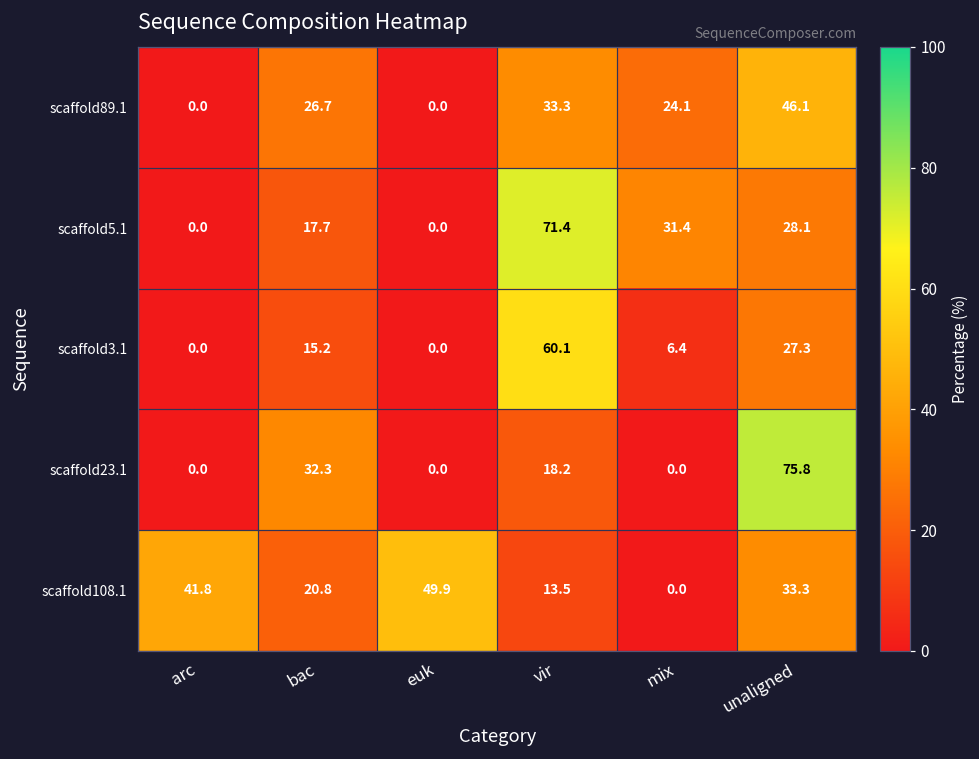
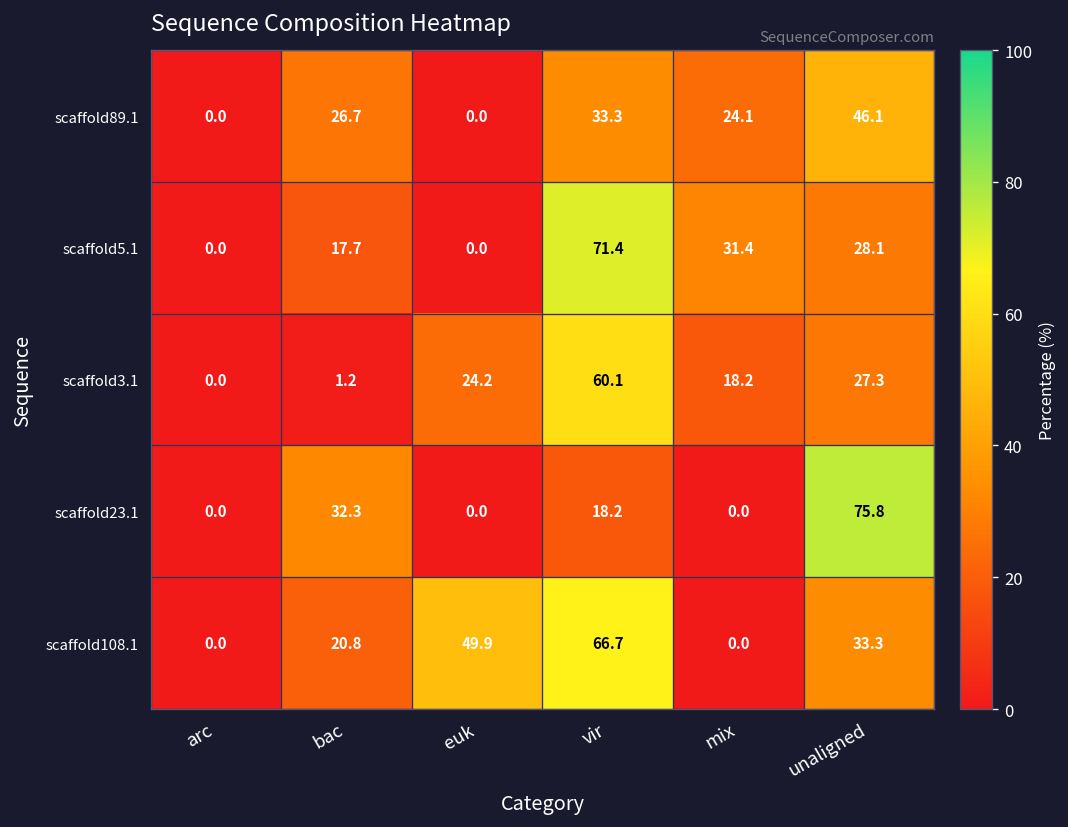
  {
    "scaffold89.1": {
      "arc": 0.0,
      "bac": 26.7,
      "euk": 0.0,
      "vir": 33.3,
      "mix": 24.1,
      "unaligned": 46.1
    },
    "scaffold5.1": {
      "arc": 0.0,
      "bac": 17.7,
      "euk": 0.0,
      "vir": 71.4,
      "mix": 31.4,
      "unaligned": 28.1
    },
    "scaffold3.1": {
      "arc": 0.0,
-     "bac": 15.2,
-     "euk": 0.0,
+     "bac": 1.2,
+     "euk": 24.2,
      "vir": 60.1,
-     "mix": 6.4,
+     "mix": 18.2,
      "unaligned": 27.3
    },
    "scaffold23.1": {
      "arc": 0.0,
      "bac": 32.3,
      "euk": 0.0,
      "vir": 18.2,
      "mix": 0.0,
      "unaligned": 75.8
    },
    "scaffold108.1": {
-     "arc": 41.8,
+     "arc": 0.0,
      "bac": 20.8,
      "euk": 49.9,
-     "vir": 13.5,
+     "vir": 66.7,
      "mix": 0.0,
      "unaligned": 33.3
    }
  }
